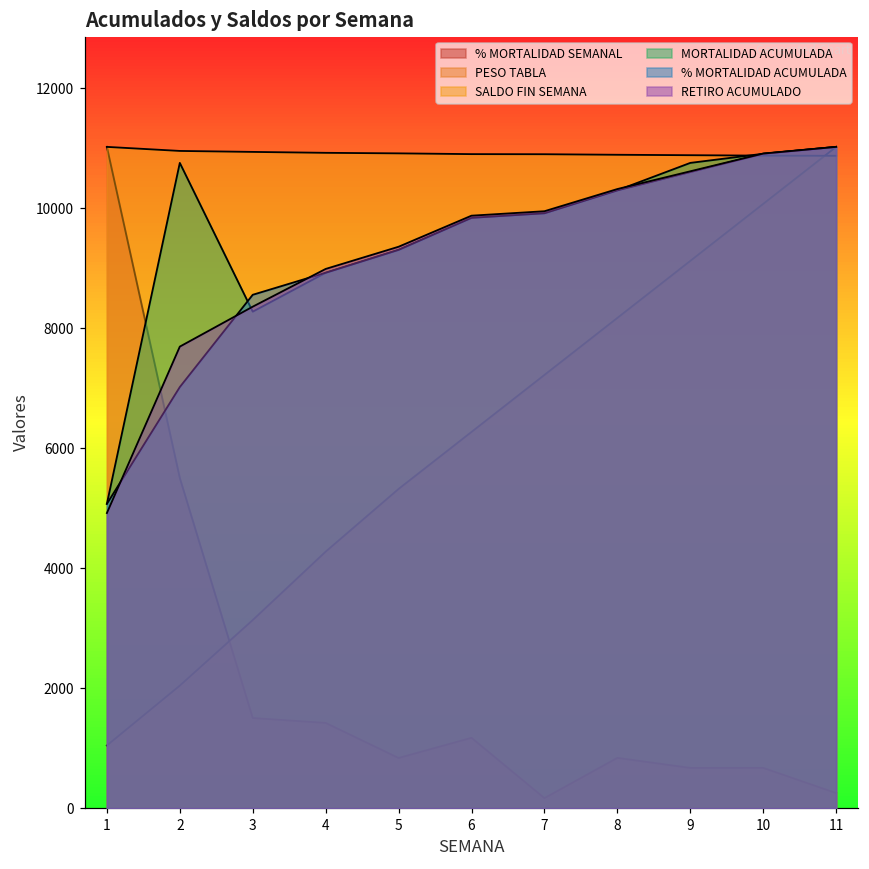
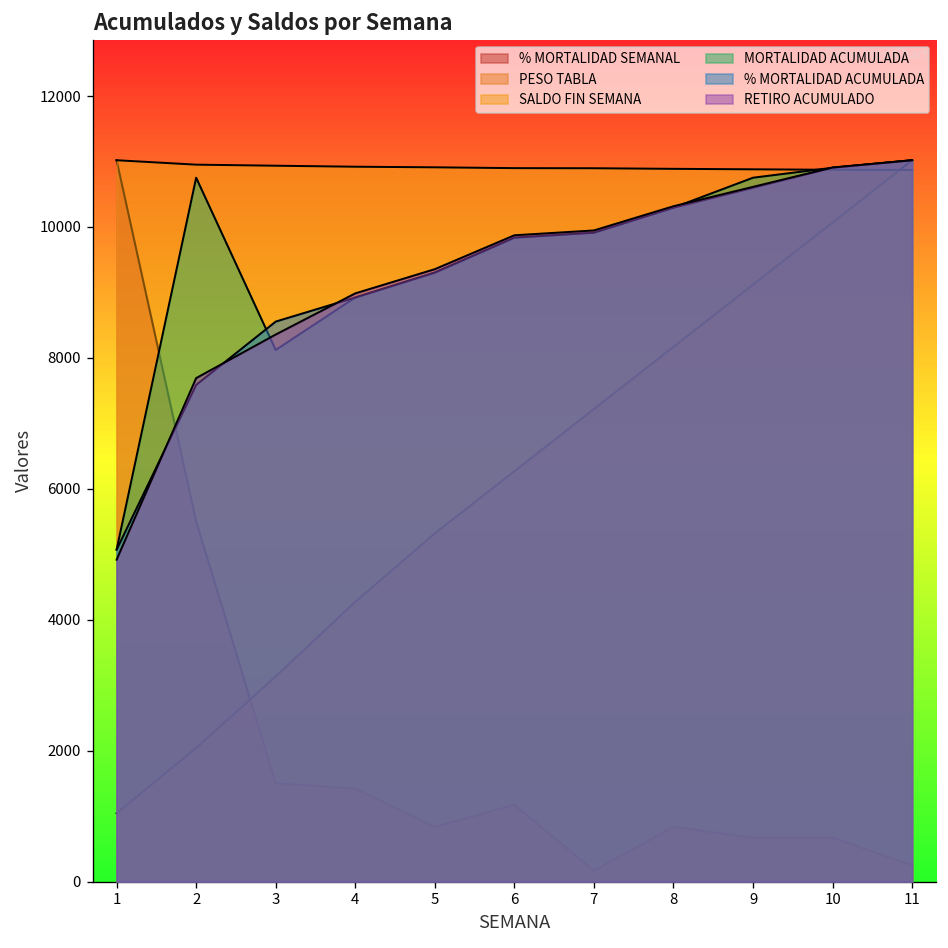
  {
    "MORTALIDAD ACUMULADA": {
      "2": 10800,
-     "3": 8300,
+     "3": 8100,
      "9": 10800
    },
    "% MORTALIDAD ACUMULADA": {
-     "2": 7000,
+     "2": 7600,
      "3": 8600
    },
    "RETIRO ACUMULADO": {
      "1": 4900,
      "2": 7700,
      "3": 8400,
      "4": 9000,
      "5": 9400
    }
  }
